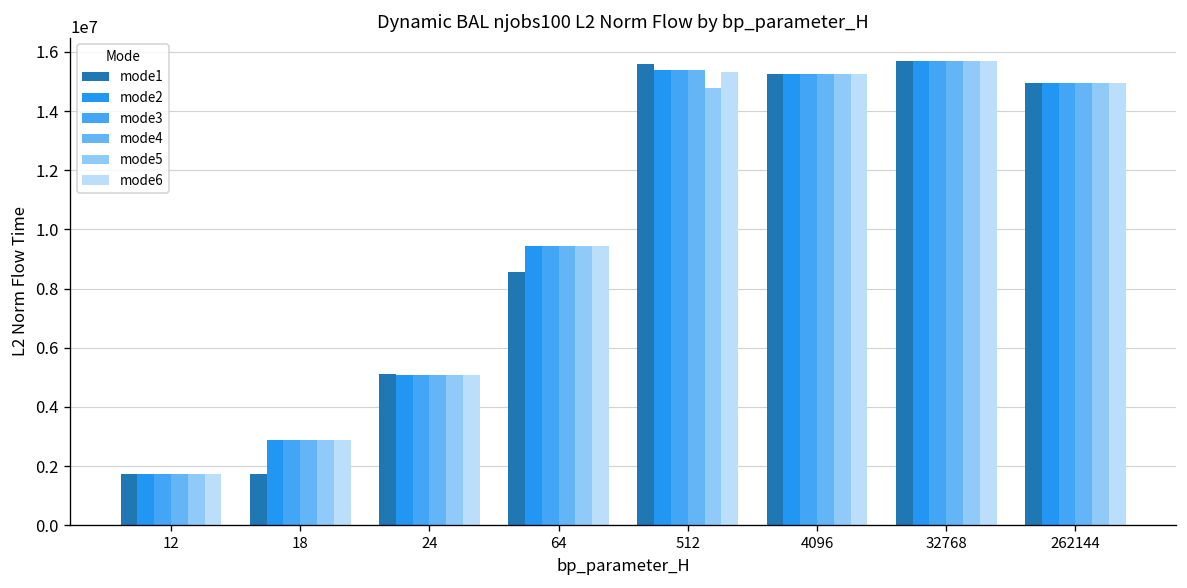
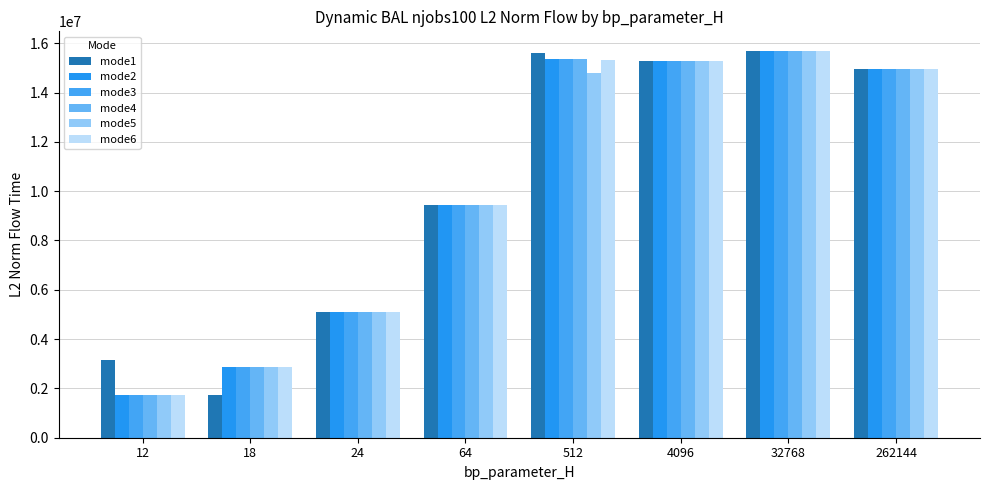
  {
    "mode1": {
-     "12": 1700000,
+     "12": 3100000,
      "18": 1700000,
      "24": 5100000,
-     "64": 8600000,
+     "64": 9400000,
      "512": 15600000,
      "4096": 15300000,
      "32768": 15700000,
      "262144": 14900000
    }
  }
